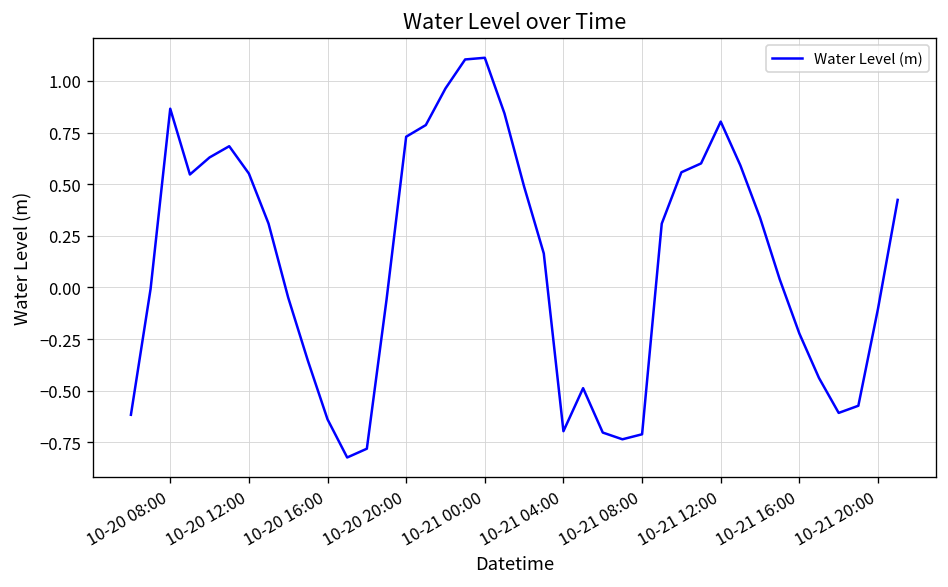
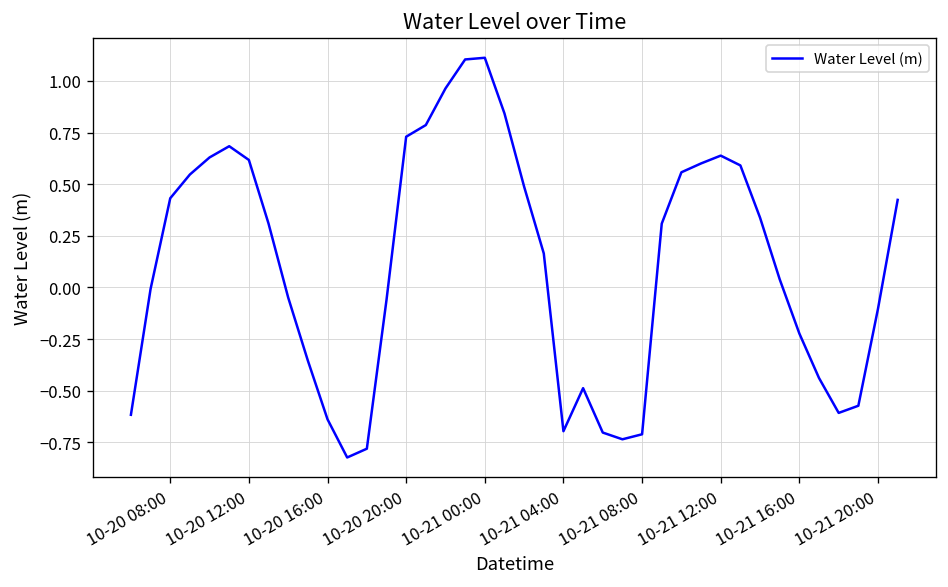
  {
-   "10-20 08:00": 0.87,
-   "10-20 12:00": 0.55,
+   "10-20 08:00": 0.43,
+   "10-20 12:00": 0.62,
    "10-20 16:00": -0.64,
    "10-20 20:00": 0.73,
    "10-21 00:00": 1.11,
    "10-21 04:00": -0.70,
    "10-21 08:00": -0.71,
-   "10-21 12:00": 0.80,
+   "10-21 12:00": 0.64,
    "10-21 16:00": -0.22,
    "10-21 20:00": -0.10
  }
